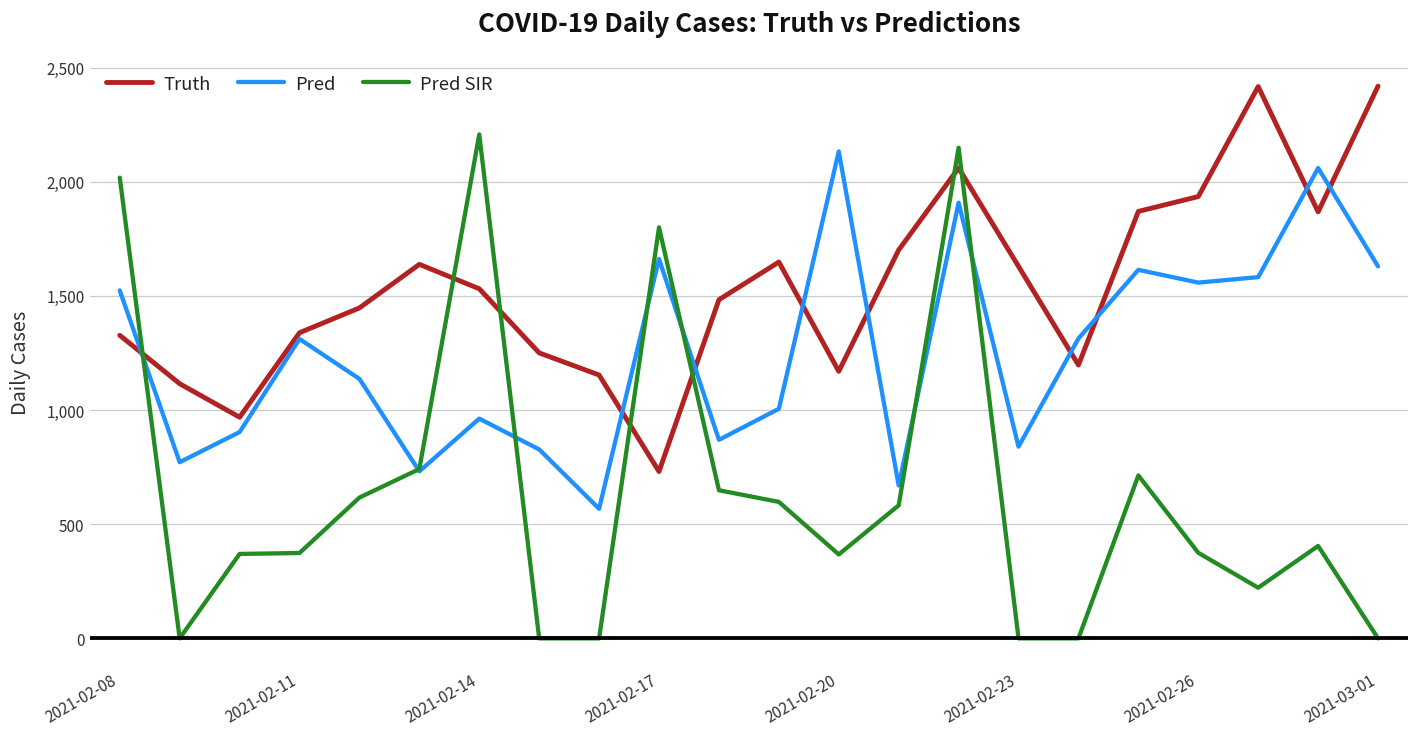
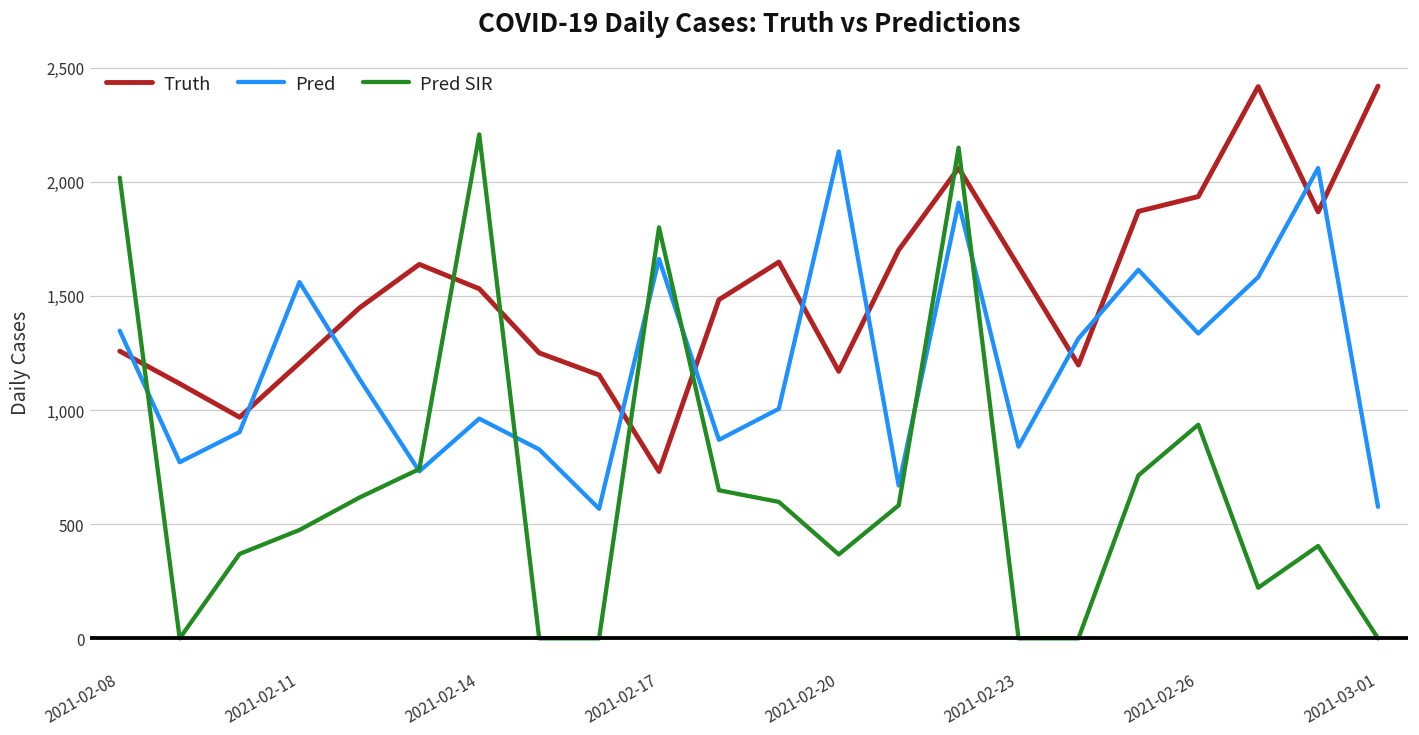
  {
    "Truth": {
-     "2021-02-08": "1,330",
-     "2021-02-11": "1,340",
+     "2021-02-08": "1,260",
+     "2021-02-11": "1,210",
      "2021-02-14": "1,530",
      "2021-02-17": "730",
      "2021-02-20": "1,170",
      "2021-02-23": "1,630",
      "2021-02-26": "1,940",
      "2021-03-01": "2,420"
    },
    "Pred": {
-     "2021-02-08": "1,520",
-     "2021-02-11": "1,310",
+     "2021-02-08": "1,350",
+     "2021-02-11": "1,560",
      "2021-02-14": "960",
      "2021-02-17": "1,660",
      "2021-02-20": "2,130",
      "2021-02-23": "840",
-     "2021-02-26": "1,560",
-     "2021-03-01": "1,630"
+     "2021-02-26": "1,340",
+     "2021-03-01": "580"
    },
    "Pred SIR": {
      "2021-02-08": "2,020",
-     "2021-02-11": "370",
+     "2021-02-11": "480",
      "2021-02-14": "2,210",
      "2021-02-17": "1,800",
      "2021-02-20": "370",
      "2021-02-23": "0",
-     "2021-02-26": "380",
+     "2021-02-26": "940",
      "2021-03-01": "0"
    }
  }
